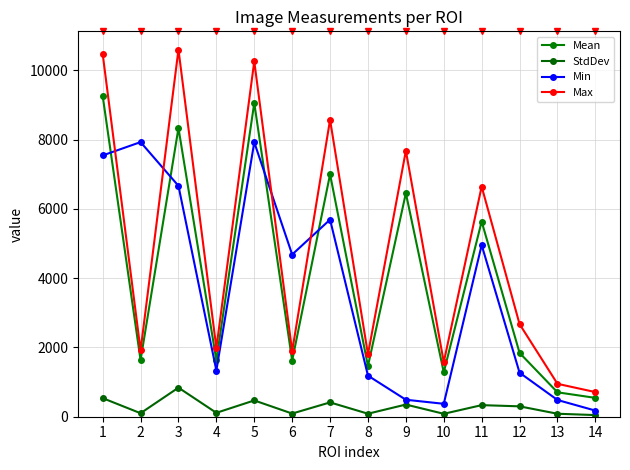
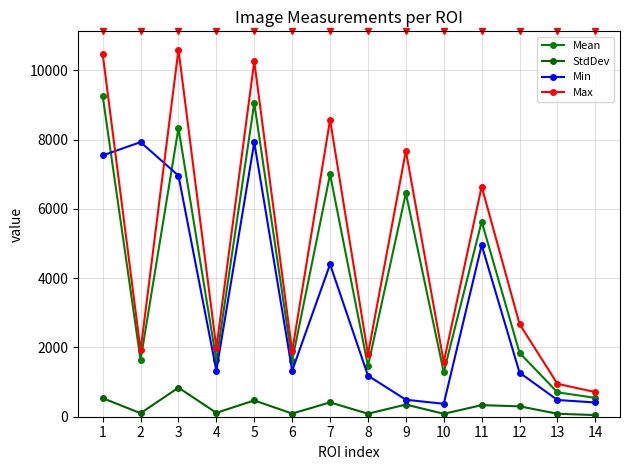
  {
    "Min": {
      "1": 7500,
      "2": 7900,
-     "3": 6700,
+     "3": 7000,
      "4": 1300,
      "5": 7900,
-     "6": 4700,
-     "7": 5700,
+     "6": 1300,
+     "7": 4400,
      "8": 1200,
      "9": 500,
      "10": 400,
      "11": 5000,
      "12": 1300,
      "13": 500,
-     "14": 200
+     "14": 400
    }
  }
